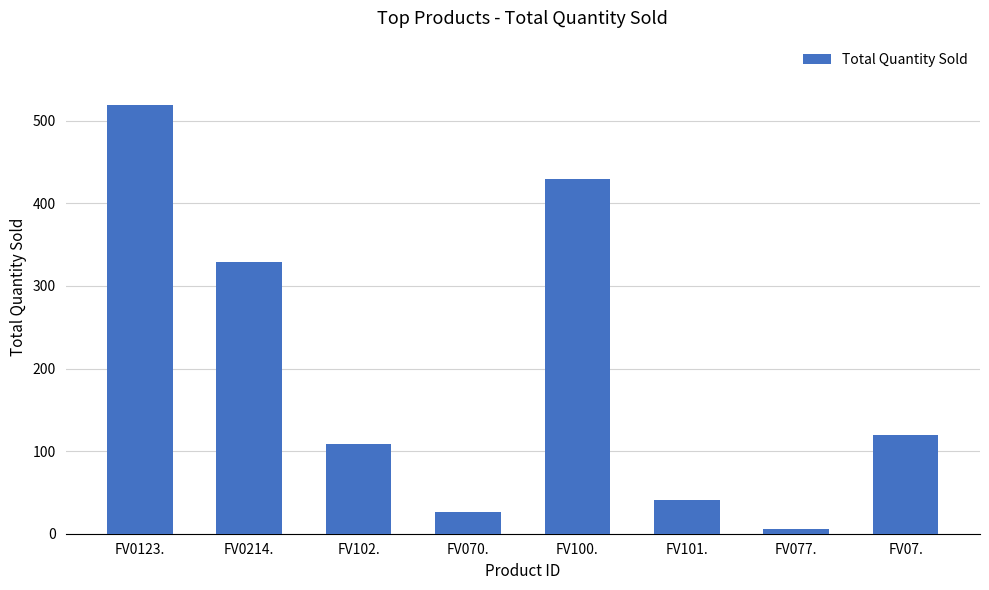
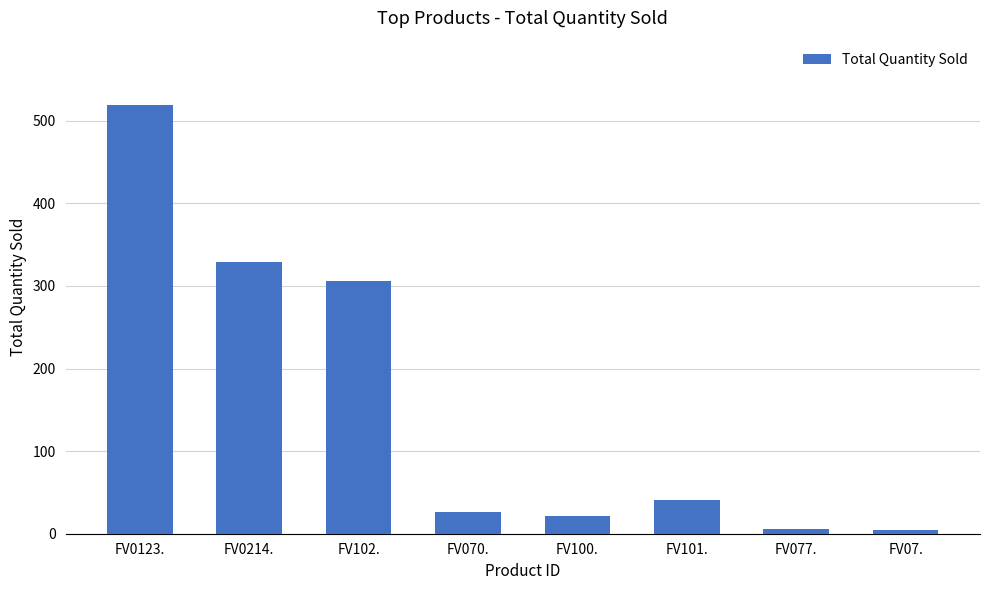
  {
    "FV0123.": 520,
    "FV0214.": 330,
-   "FV102.": 110,
+   "FV102.": 310,
    "FV070.": 30,
-   "FV100.": 430,
+   "FV100.": 20,
    "FV101.": 40,
    "FV077.": 10,
-   "FV07.": 120
+   "FV07.": 10
  }
